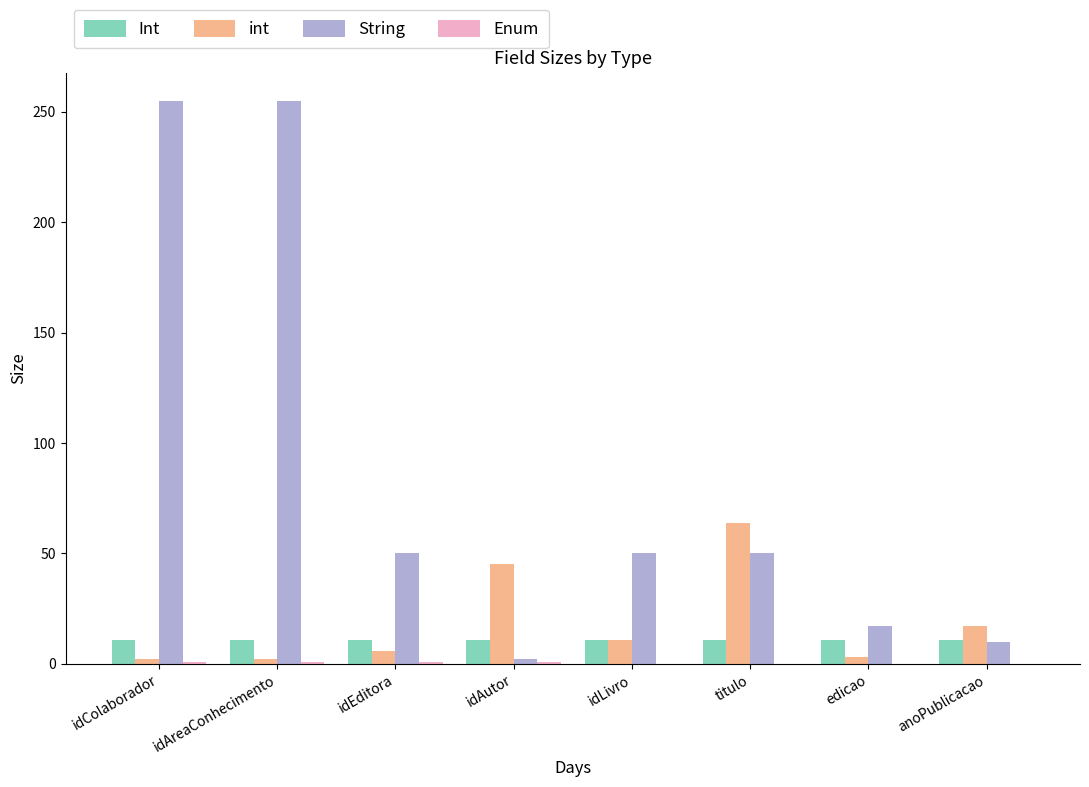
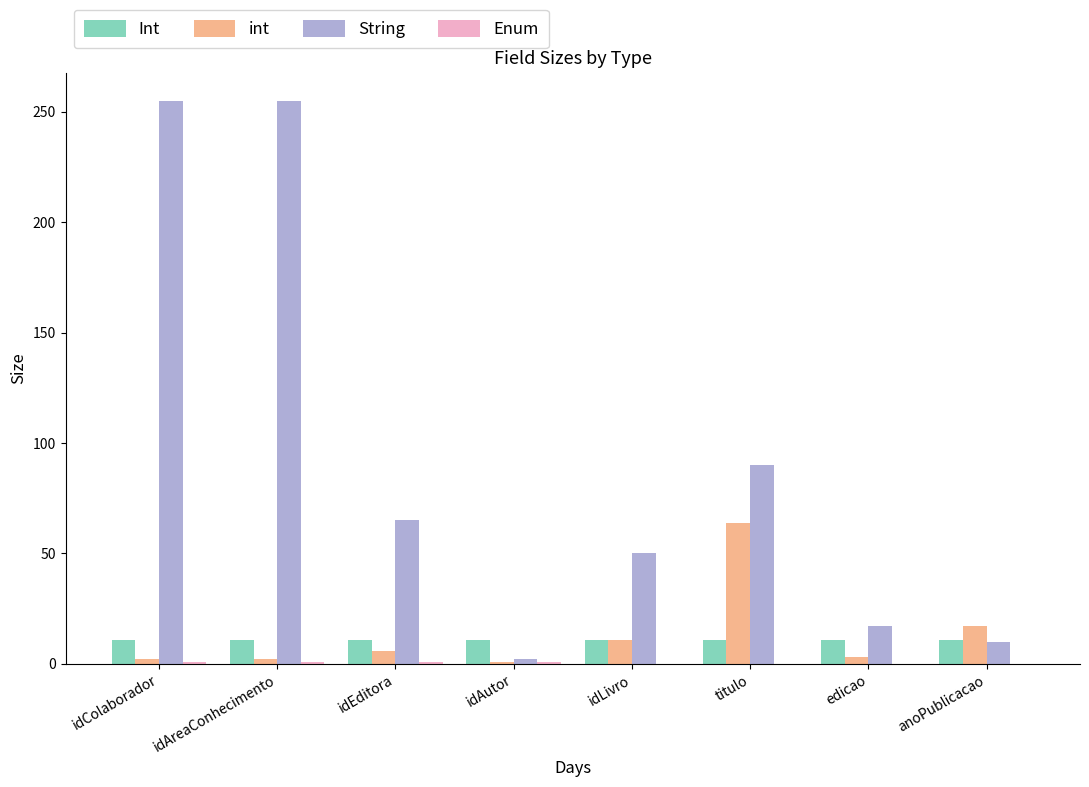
  {
    "Int": {
      "idColaborador": 11,
      "idAreaConhecimento": 11,
      "idEditora": 11,
      "idAutor": 11,
      "idLivro": 11,
      "titulo": 11,
      "edicao": 11,
      "anoPublicacao": 11
    },
    "int": {
      "idColaborador": 2,
      "idAreaConhecimento": 2,
      "idEditora": 6,
-     "idAutor": 45,
+     "idAutor": 1,
      "idLivro": 11,
      "titulo": 64,
      "edicao": 3,
      "anoPublicacao": 17
    },
    "String": {
      "idColaborador": 255,
      "idAreaConhecimento": 255,
-     "idEditora": 50,
+     "idEditora": 65,
      "idAutor": 2,
      "idLivro": 50,
-     "titulo": 50,
+     "titulo": 90,
      "edicao": 17,
      "anoPublicacao": 10
    },
    "Enum": {
      "idLivro": 0,
      "titulo": 0,
      "edicao": 0,
      "anoPublicacao": 0
    }
  }
